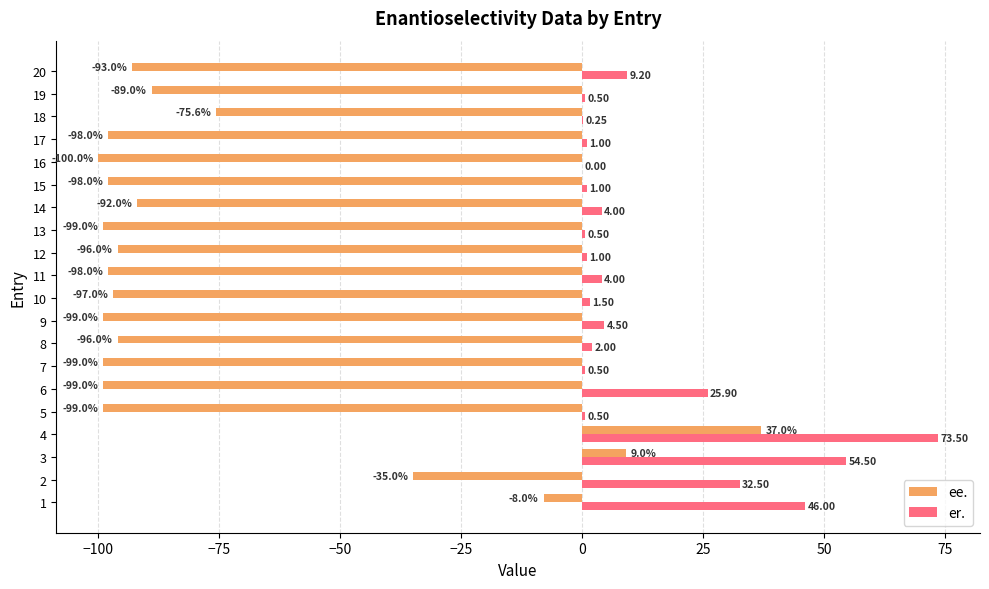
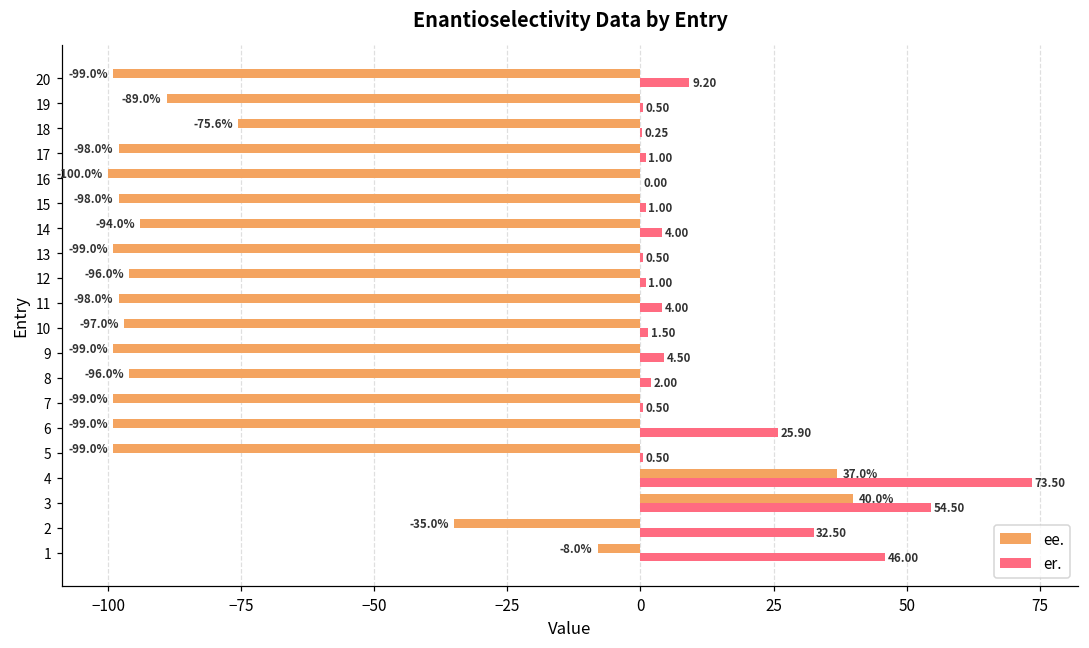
  {
    "ee.": {
-     "20": "-93.0%",
+     "20": "-99.0%",
      "19": "-89.0%",
      "18": "-75.6%",
      "17": "-98.0%",
      "16": "-100.0%",
      "15": "-98.0%",
-     "14": "-92.0%",
+     "14": "-94.0%",
      "13": "-99.0%",
      "12": "-96.0%",
      "11": "-98.0%",
      "10": "-97.0%",
      "9": "-99.0%",
      "8": "-96.0%",
      "7": "-99.0%",
      "6": "-99.0%",
      "5": "-99.0%",
      "4": "37.0%",
-     "3": "9.0%",
+     "3": "40.0%",
      "2": "-35.0%",
      "1": "-8.0%"
    },
    "er.": {
      "20": "9.20",
      "19": "0.50",
      "18": "0.25",
      "17": "1.00",
      "16": "0.00",
      "15": "1.00",
      "14": "4.00",
      "13": "0.50",
      "12": "1.00",
      "11": "4.00",
      "10": "1.50",
      "9": "4.50",
      "8": "2.00",
      "7": "0.50",
      "6": "25.90",
      "5": "0.50",
      "4": "73.50",
      "3": "54.50",
      "2": "32.50",
      "1": "46.00"
    }
  }
